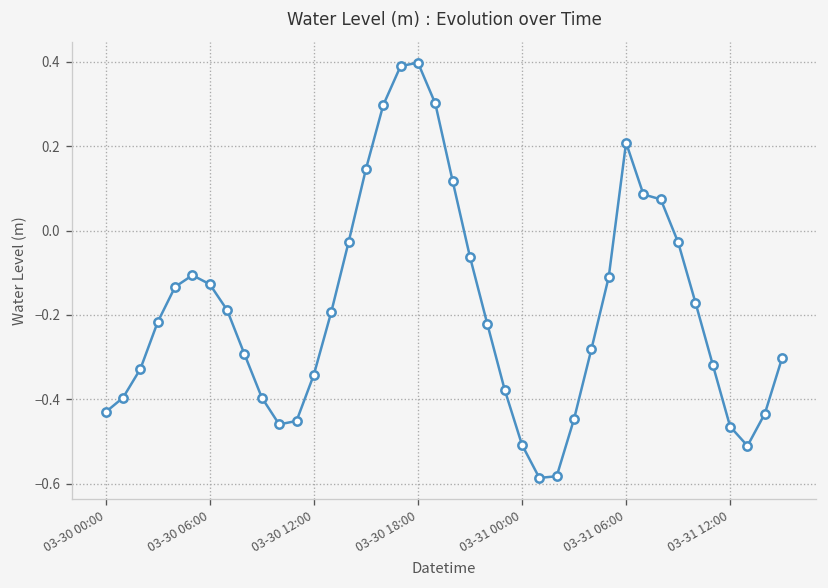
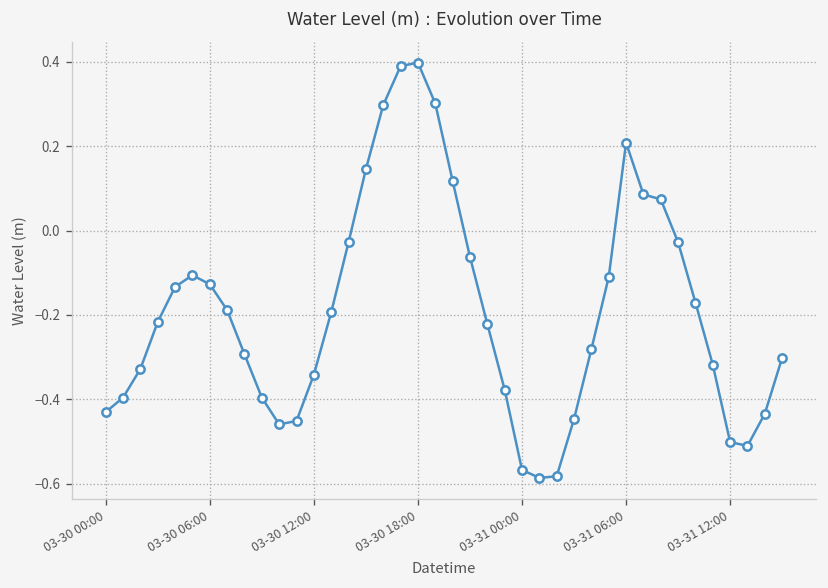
  {
    "03-30 00:00": -0.43,
    "03-30 06:00": -0.13,
    "03-30 12:00": -0.34,
    "03-30 18:00": 0.40,
-   "03-31 00:00": -0.51,
+   "03-31 00:00": -0.57,
    "03-31 06:00": 0.21,
-   "03-31 12:00": -0.46
+   "03-31 12:00": -0.50
  }
